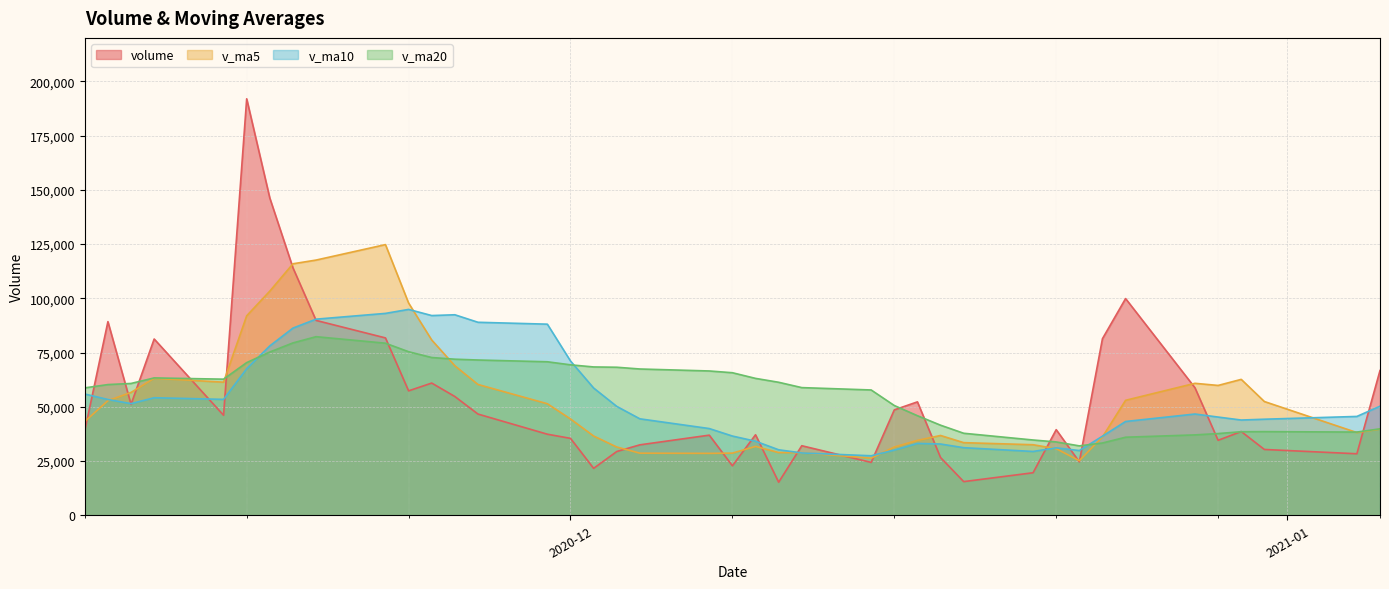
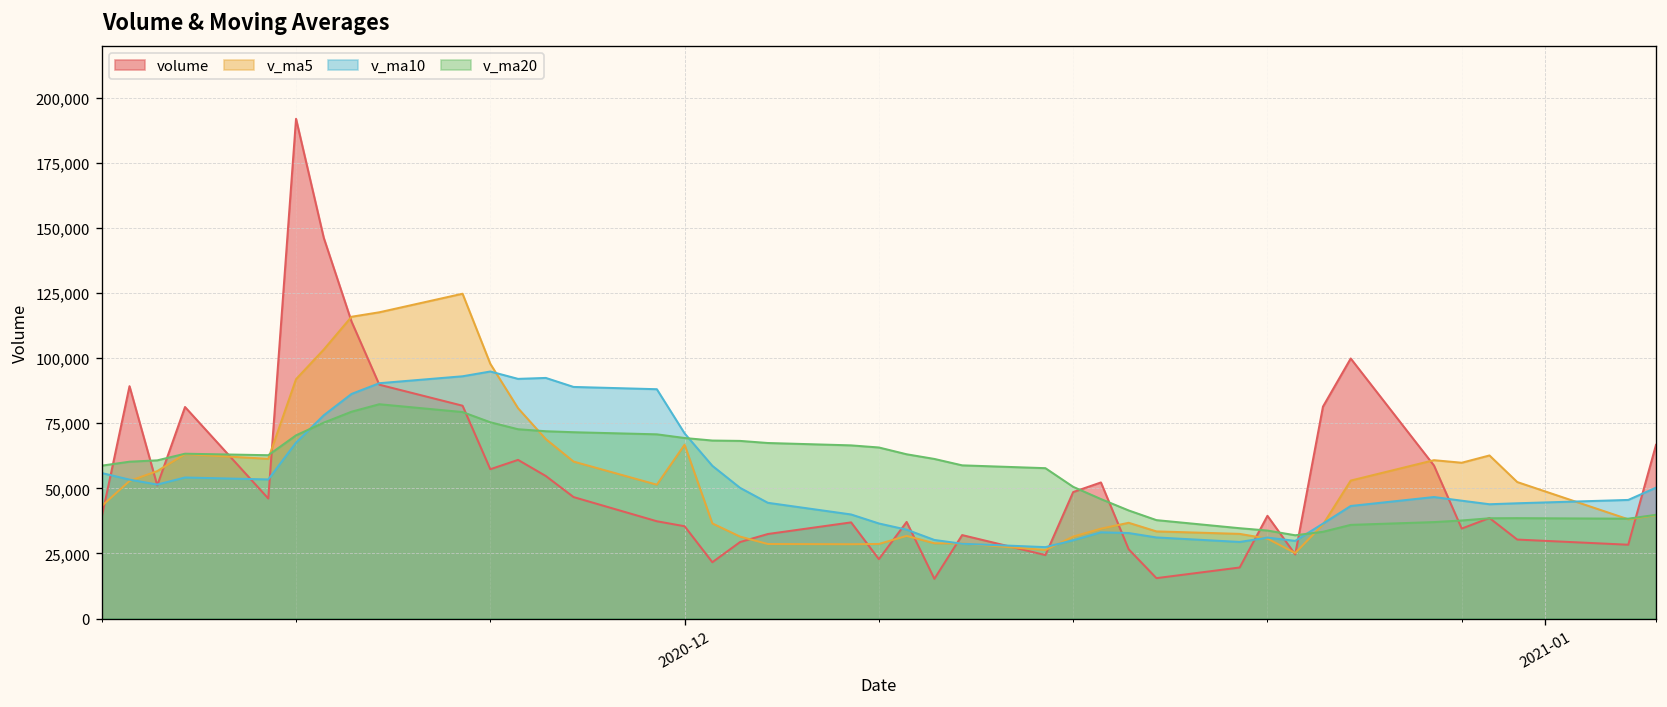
  {
    "volume": {
      "2020-12": "35,000"
    },
    "v_ma5": {
-     "2020-12": "44,000"
+     "2020-12": "67,000"
    },
    "v_ma10": {
      "2020-12": "71,000"
    },
    "v_ma20": {
      "2020-12": "69,000"
    }
  }
